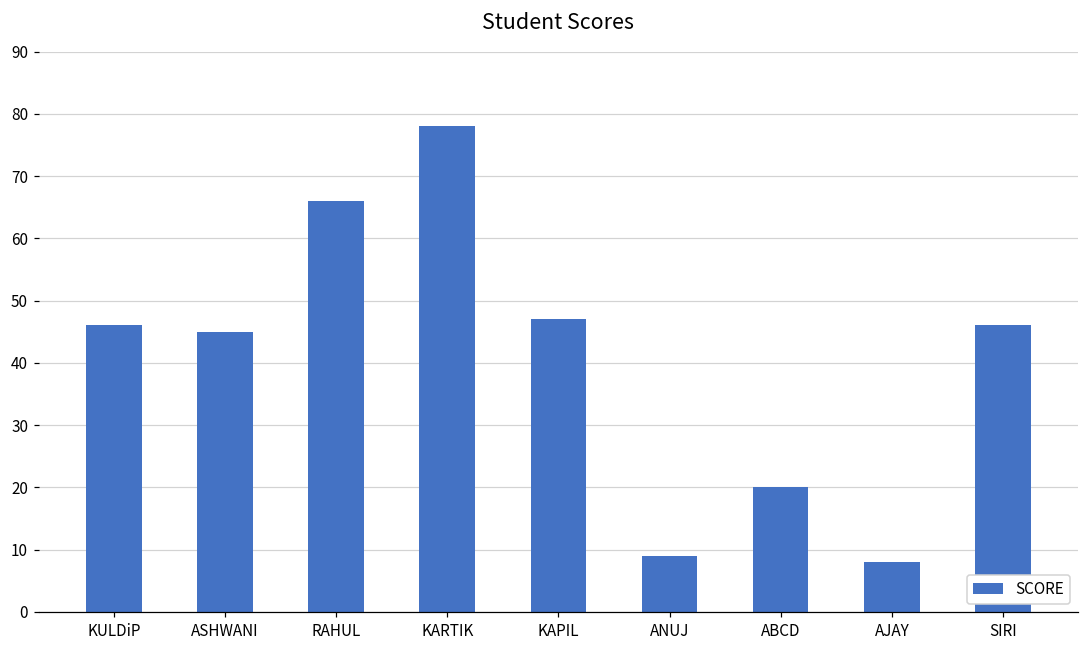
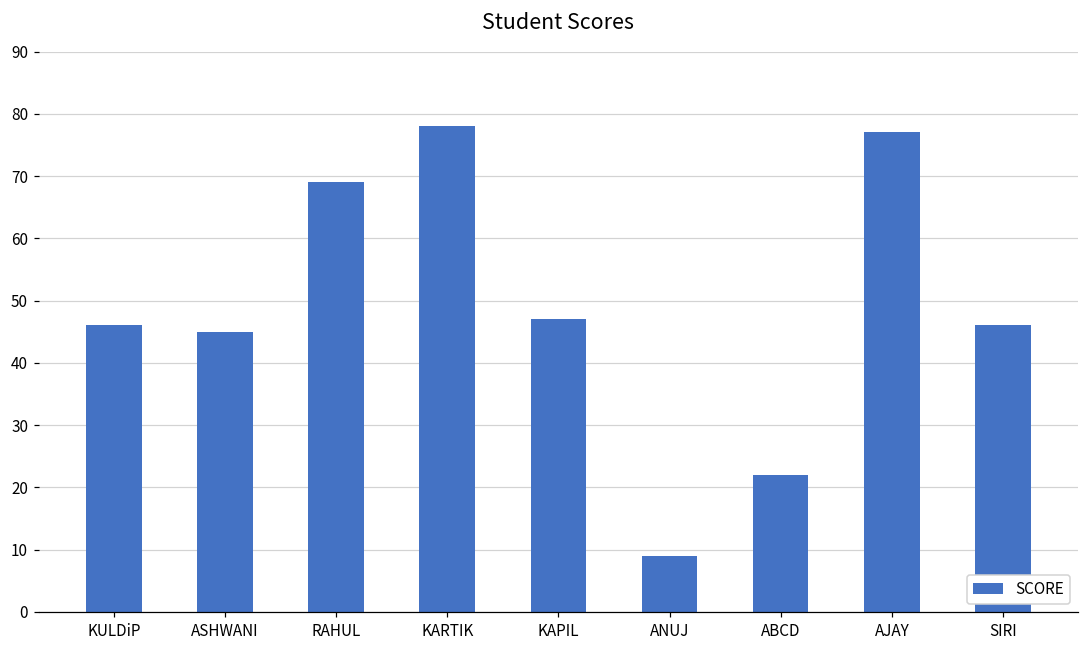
  {
    "KULDiP": 46,
    "ASHWANI": 45,
-   "RAHUL": 66,
+   "RAHUL": 69,
    "KARTIK": 78,
    "KAPIL": 47,
    "ANUJ": 9,
-   "ABCD": 20,
-   "AJAY": 8,
+   "ABCD": 22,
+   "AJAY": 77,
    "SIRI": 46
  }
